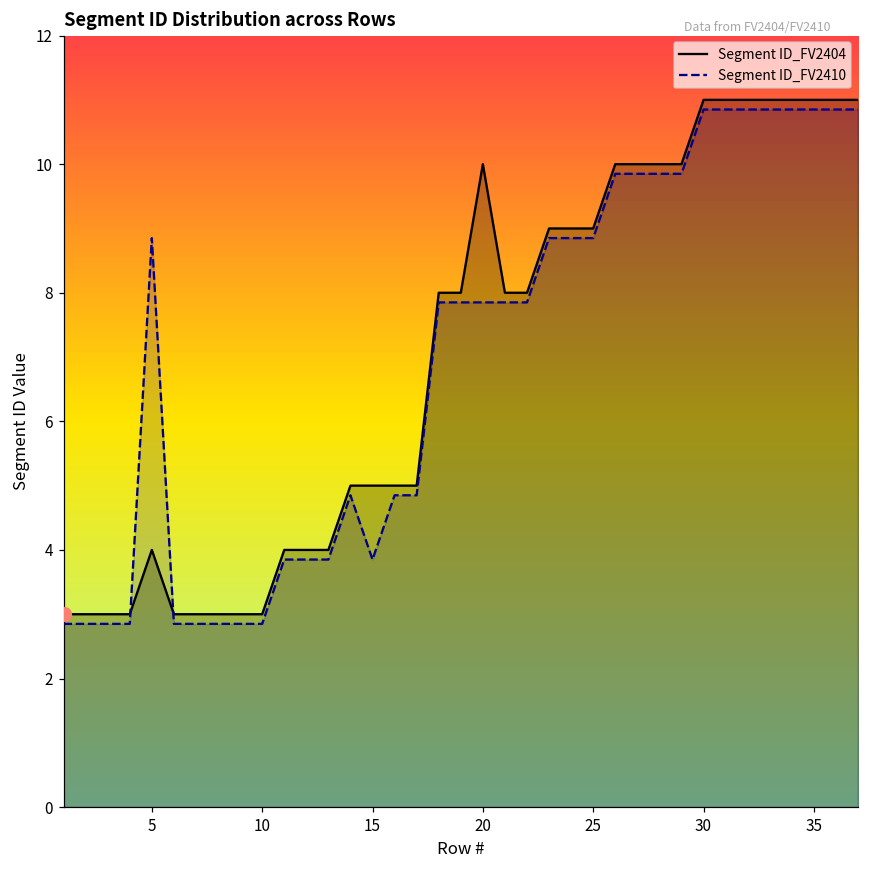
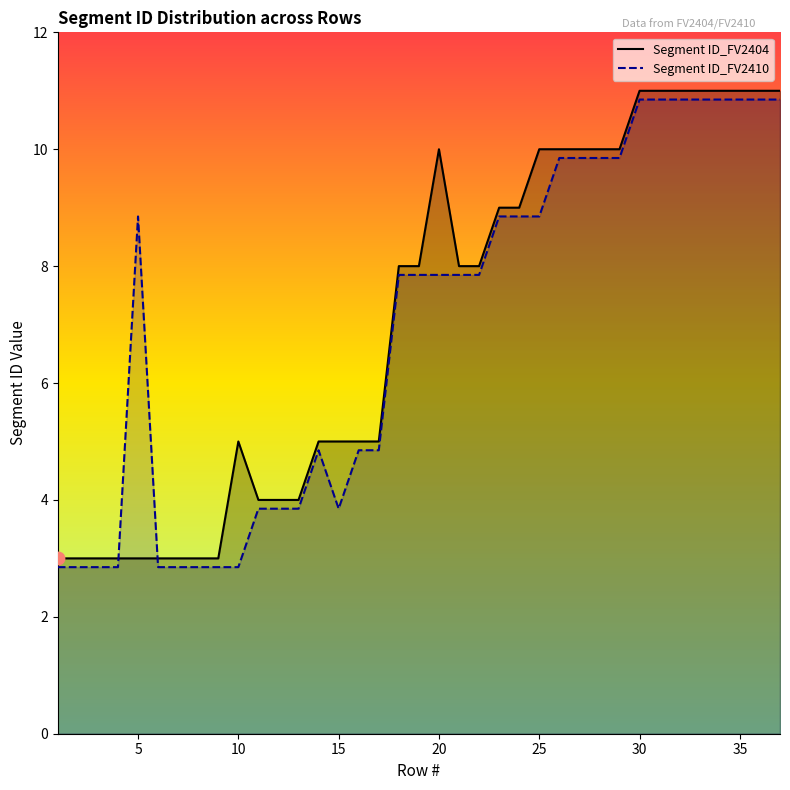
  {
    "Segment ID_FV2404": {
-     "5": 4,
-     "10": 3,
+     "5": 3,
+     "10": 5,
      "15": 5,
      "20": 10,
-     "25": 9,
+     "25": 10,
      "30": 11,
      "35": 11
    },
    "Segment ID_FV2410": {
      "5": 8.9,
      "10": 2.9,
      "15": 3.9,
      "20": 7.9,
      "25": 8.9,
      "30": 10.9,
      "35": 10.9
    }
  }
